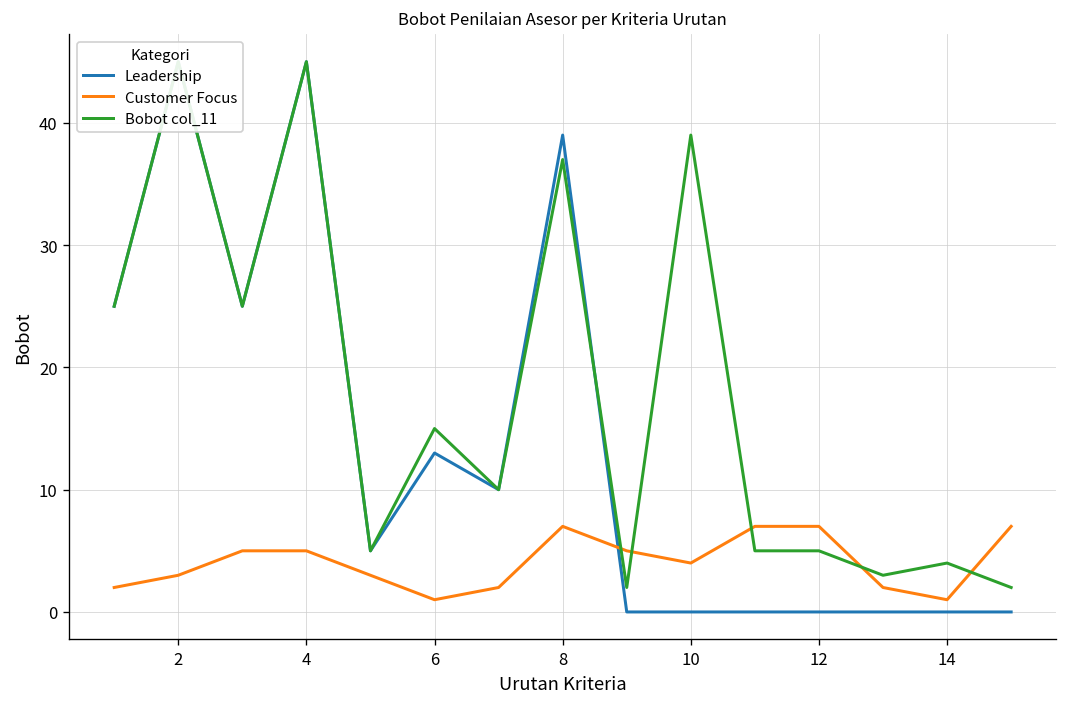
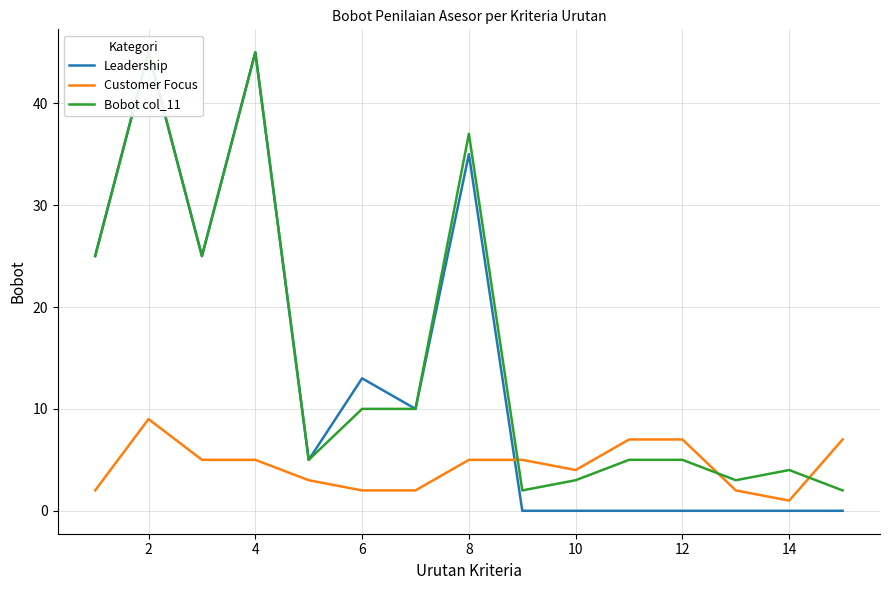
  {
    "Leadership": {
      "6": 13,
-     "8": 39,
+     "8": 35,
      "10": 0,
      "12": 0,
      "14": 0
    },
    "Customer Focus": {
-     "2": 3,
+     "2": 9,
      "4": 5,
-     "6": 1,
-     "8": 7,
+     "6": 2,
+     "8": 5,
      "10": 4,
      "12": 7,
      "14": 1
    },
    "Bobot col_11": {
-     "6": 15,
+     "6": 10,
      "8": 37,
-     "10": 39,
+     "10": 3,
      "12": 5,
      "14": 4
    }
  }
